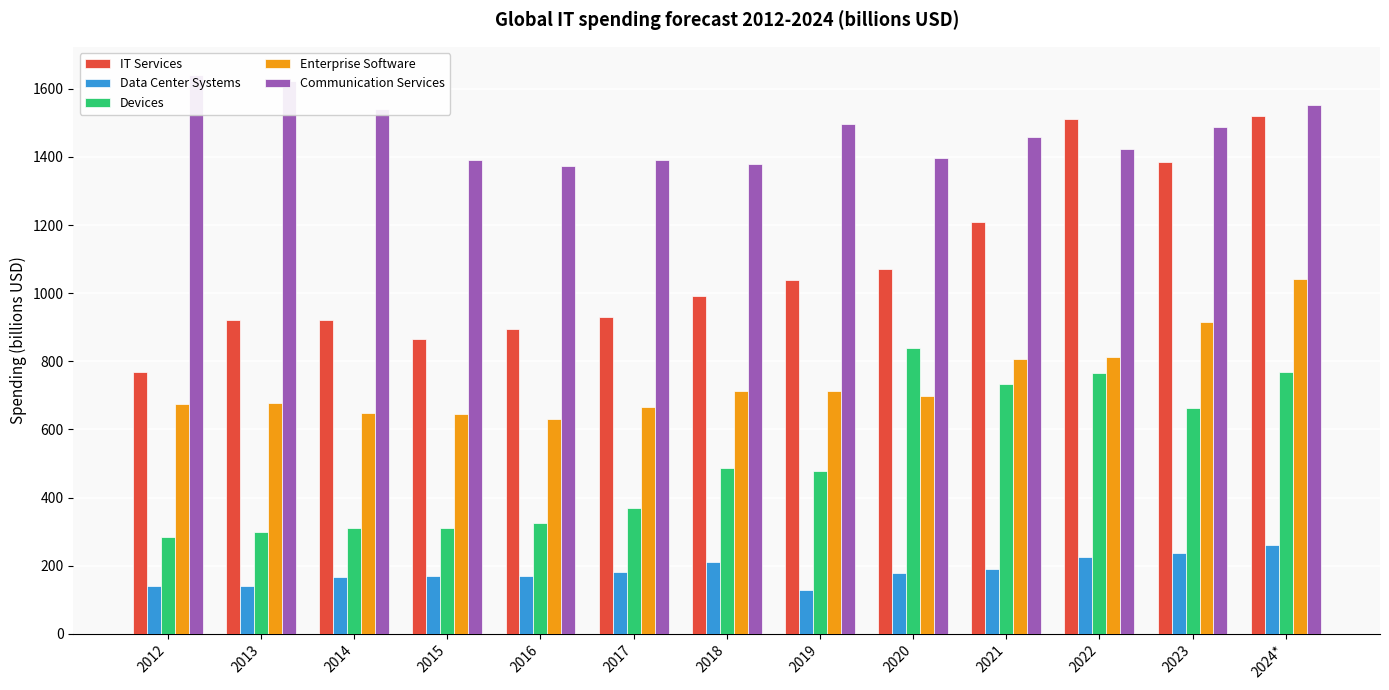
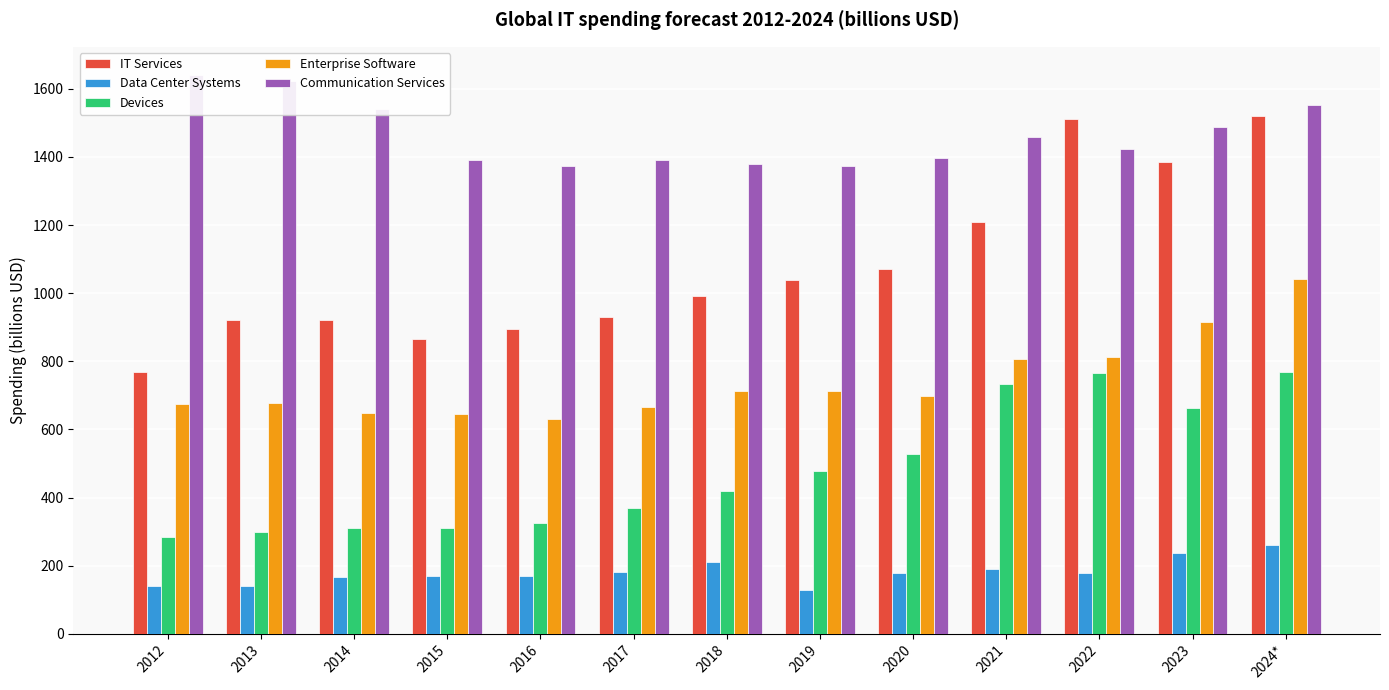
  {
    "IT Services": {
      "2012": 770,
      "2013": 920,
      "2014": 920,
      "2015": 870,
      "2016": 890,
      "2017": 930,
      "2018": 990,
      "2019": 1040,
      "2020": 1070,
      "2021": 1210,
      "2022": 1510,
      "2023": 1390,
      "2024*": 1520
    },
    "Data Center Systems": {
      "2012": 140,
      "2013": 140,
      "2014": 170,
      "2015": 170,
      "2016": 170,
      "2017": 180,
      "2018": 210,
      "2019": 130,
      "2020": 180,
      "2021": 190,
-     "2022": 230,
+     "2022": 180,
      "2023": 240,
      "2024*": 260
    },
    "Devices": {
      "2012": 290,
      "2013": 300,
      "2014": 310,
      "2015": 310,
      "2016": 330,
      "2017": 370,
-     "2018": 490,
+     "2018": 420,
      "2019": 480,
-     "2020": 840,
+     "2020": 530,
      "2021": 730,
      "2022": 770,
      "2023": 660,
      "2024*": 770
    },
    "Enterprise Software": {
      "2012": 680,
      "2013": 680,
      "2014": 650,
      "2015": 650,
      "2016": 630,
      "2017": 670,
      "2018": 710,
      "2019": 710,
      "2020": 700,
      "2021": 810,
      "2022": 810,
      "2023": 910,
      "2024*": 1040
    },
    "Communication Services": {
      "2015": 1390,
      "2016": 1370,
      "2017": 1390,
      "2018": 1380,
-     "2019": 1500,
+     "2019": 1370,
      "2020": 1400,
      "2021": 1460,
      "2022": 1420,
      "2023": 1490,
      "2024*": 1550
    }
  }
